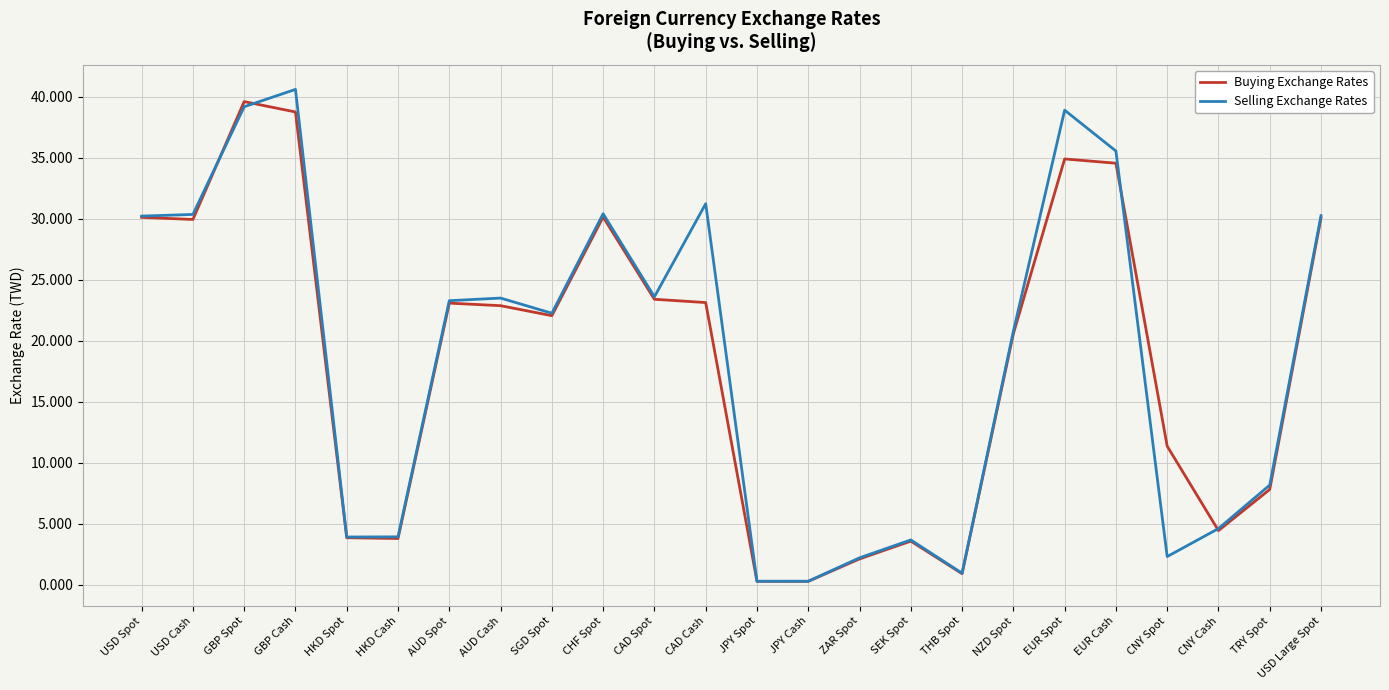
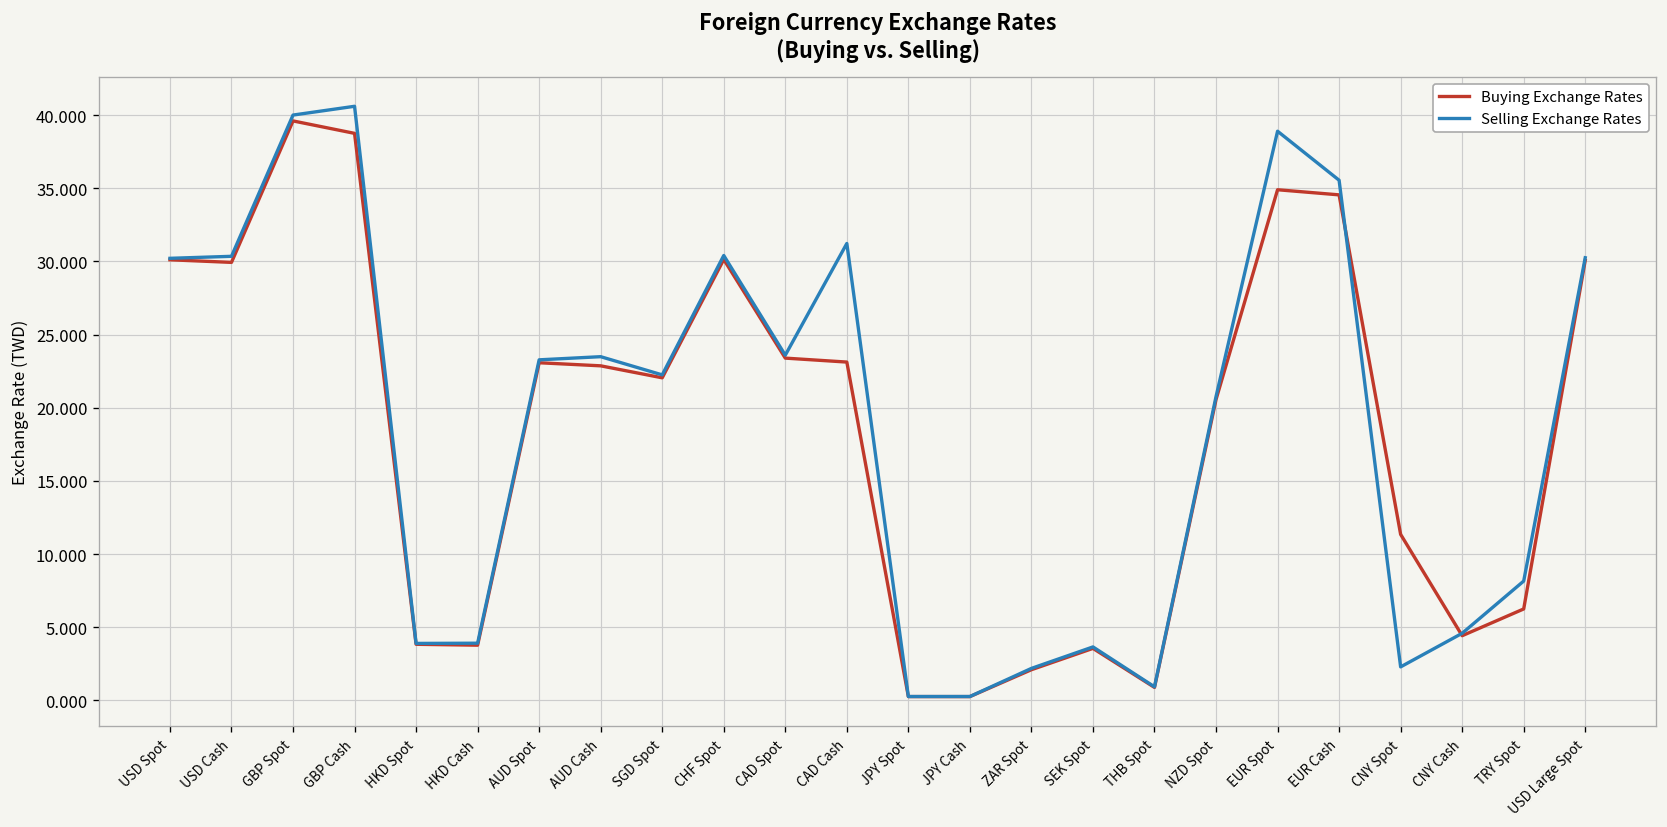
  {
    "Buying Exchange Rates": {
      "USD Cash": 29.9,
      "GBP Spot": 39.6,
      "GBP Cash": 38.8,
      "AUD Cash": 22.9,
      "CHF Spot": 30.1,
      "CAD Cash": 23.1,
      "EUR Spot": 34.9,
      "EUR Cash": 34.6,
      "CNY Spot": 11.3,
-     "TRY Spot": 7.8
+     "TRY Spot": 6.3
    },
    "Selling Exchange Rates": {
      "USD Cash": 30.4,
-     "GBP Spot": 39.2,
+     "GBP Spot": 40.0,
      "GBP Cash": 40.6,
      "AUD Cash": 23.5,
      "CHF Spot": 30.4,
      "CAD Cash": 31.2,
      "EUR Spot": 38.9,
      "EUR Cash": 35.6,
      "CNY Spot": 2.3,
      "TRY Spot": 8.2
    }
  }
